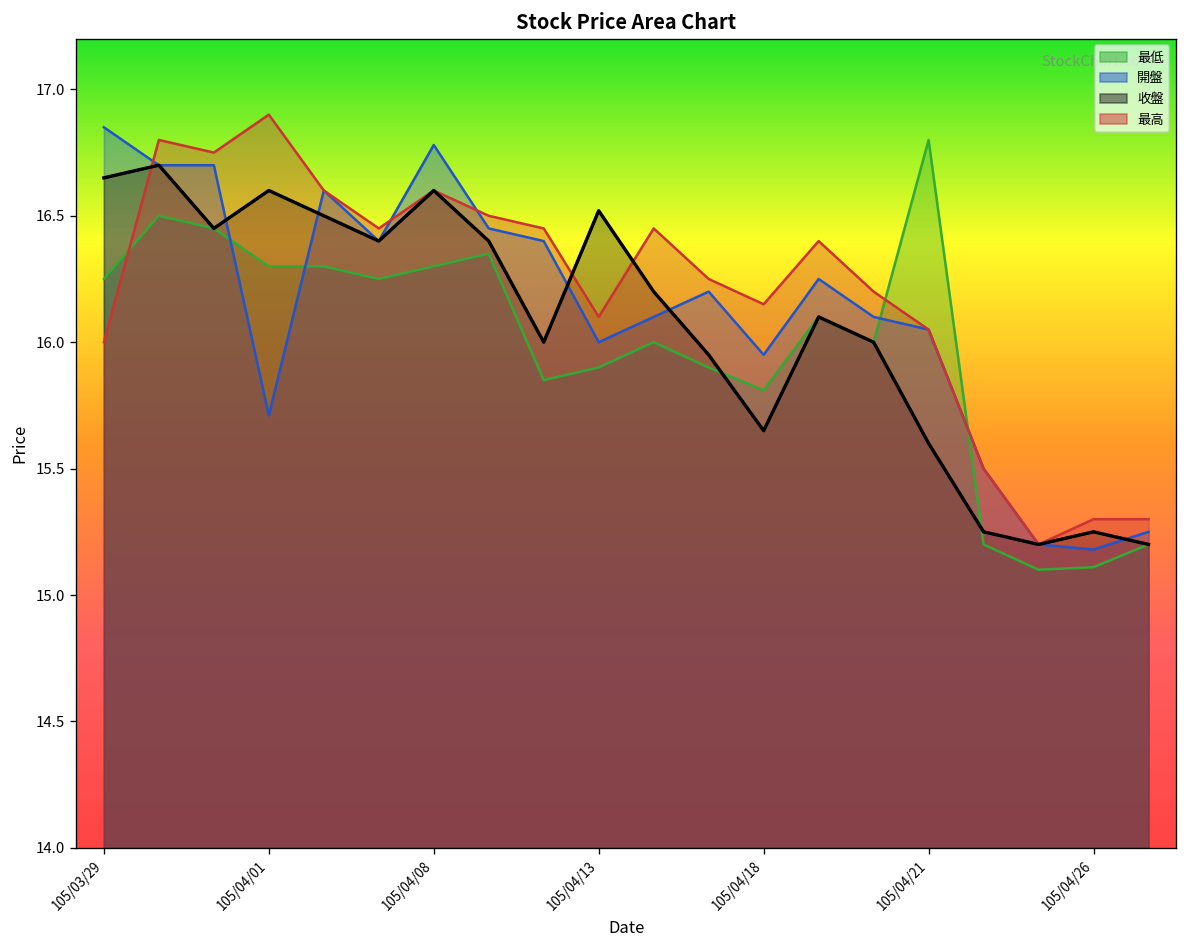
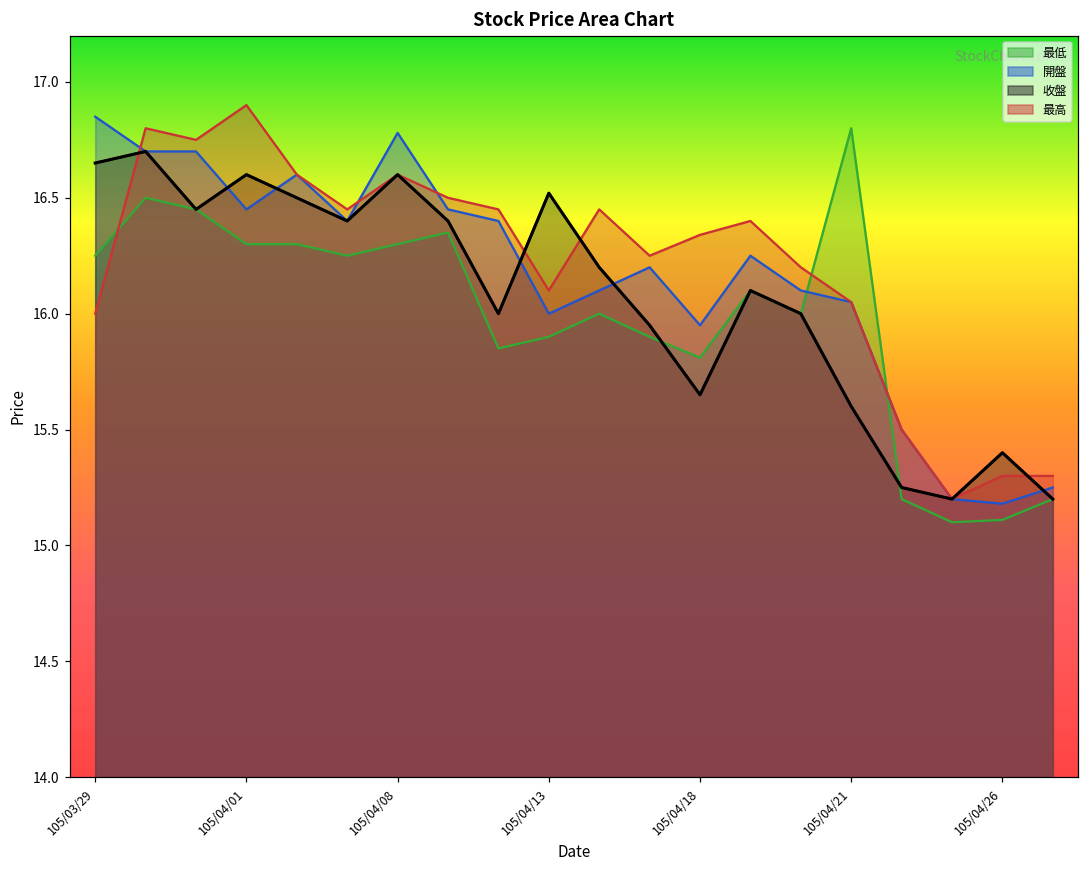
  {
    "最低": {
      "105/03/29": 16.25,
      "105/04/01": 16.30,
      "105/04/08": 16.30,
      "105/04/13": 15.90,
      "105/04/18": 15.81,
      "105/04/21": 16.80,
      "105/04/26": 15.11
    },
    "開盤": {
      "105/03/29": 16.85,
-     "105/04/01": 15.71,
+     "105/04/01": 16.45,
      "105/04/08": 16.78,
      "105/04/13": 16.00,
      "105/04/18": 15.95,
      "105/04/26": 15.18
    },
    "收盤": {
      "105/03/29": 16.65,
      "105/04/01": 16.60,
      "105/04/13": 16.52,
      "105/04/18": 15.65,
      "105/04/21": 15.60,
-     "105/04/26": 15.25
+     "105/04/26": 15.40
    },
    "最高": {
      "105/03/29": 16.00,
      "105/04/01": 16.90,
      "105/04/13": 16.10,
-     "105/04/18": 16.15,
+     "105/04/18": 16.34,
      "105/04/26": 15.30
    }
  }
